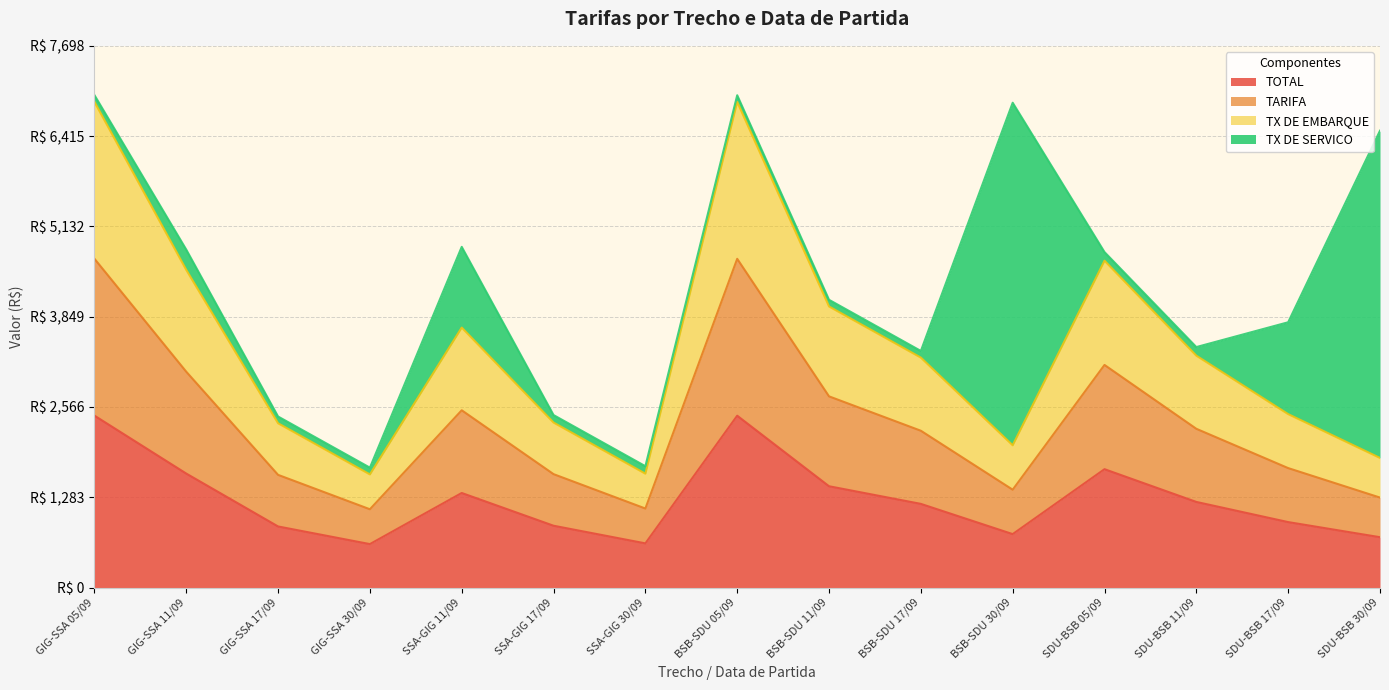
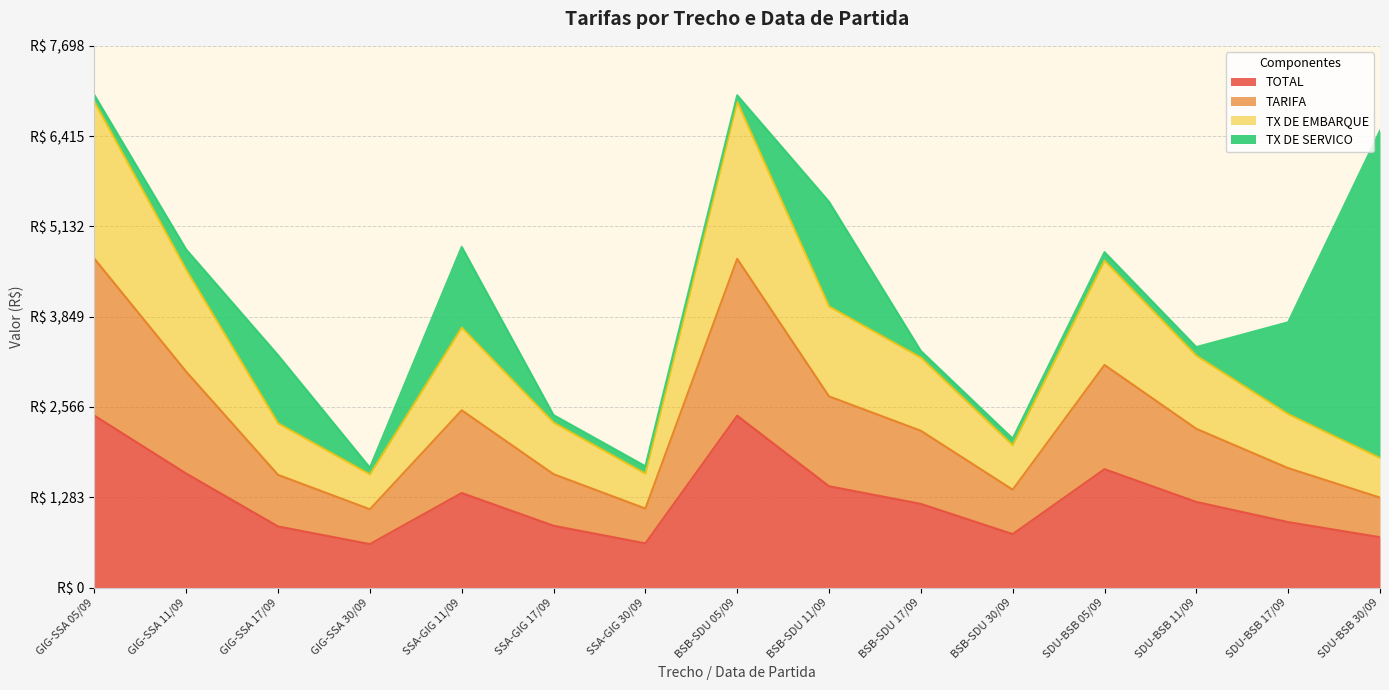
  {
    "TX DE EMBARQUE": {
      "GIG-SSA 05/09": "R$ 2,200",
      "GIG-SSA 11/09": "R$ 1,400",
      "GIG-SSA 17/09": "R$ 700",
      "GIG-SSA 30/09": "R$ 500",
      "SSA-GIG 11/09": "R$ 1,200",
      "SSA-GIG 17/09": "R$ 700",
      "SSA-GIG 30/09": "R$ 500",
      "BSB-SDU 05/09": "R$ 2,200",
      "BSB-SDU 11/09": "R$ 1,300",
      "BSB-SDU 17/09": "R$ 1,000",
      "BSB-SDU 30/09": "R$ 600",
      "SDU-BSB 05/09": "R$ 1,500",
      "SDU-BSB 11/09": "R$ 1,000",
      "SDU-BSB 17/09": "R$ 800",
      "SDU-BSB 30/09": "R$ 600"
    },
    "TX DE SERVICO": {
      "GIG-SSA 05/09": "R$ 100",
      "GIG-SSA 11/09": "R$ 300",
-     "GIG-SSA 17/09": "R$ 100",
+     "GIG-SSA 17/09": "R$ 1,000",
      "GIG-SSA 30/09": "R$ 100",
      "SSA-GIG 11/09": "R$ 1,100",
      "SSA-GIG 17/09": "R$ 100",
      "SSA-GIG 30/09": "R$ 100",
      "BSB-SDU 05/09": "R$ 100",
-     "BSB-SDU 11/09": "R$ 100",
+     "BSB-SDU 11/09": "R$ 1,500",
      "BSB-SDU 17/09": "R$ 100",
-     "BSB-SDU 30/09": "R$ 4,900",
+     "BSB-SDU 30/09": "R$ 100",
      "SDU-BSB 05/09": "R$ 100",
      "SDU-BSB 11/09": "R$ 100",
      "SDU-BSB 17/09": "R$ 1,300",
      "SDU-BSB 30/09": "R$ 4,700"
    }
  }
